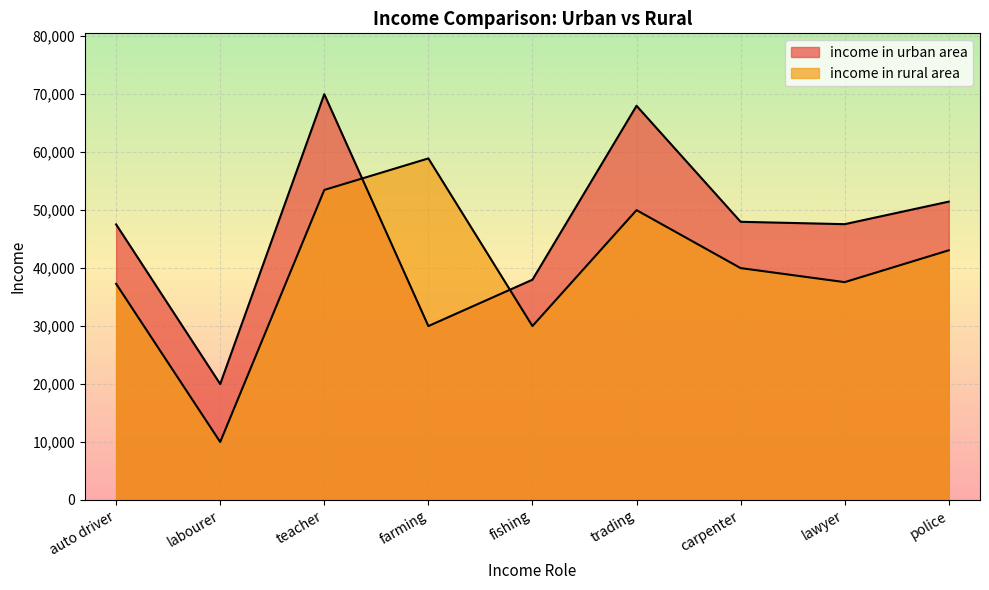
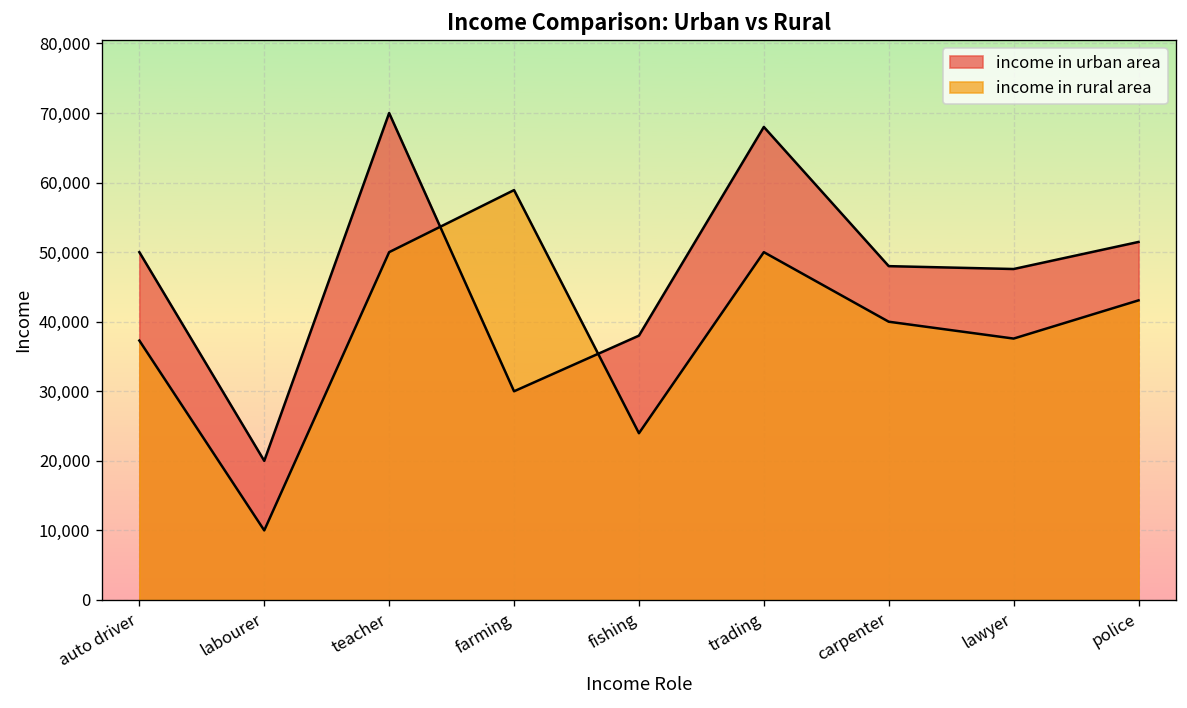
  {
    "income in urban area": {
-     "auto driver": "48,000",
+     "auto driver": "50,000",
      "labourer": "20,000",
      "teacher": "70,000",
      "farming": "30,000",
      "fishing": "38,000",
      "trading": "68,000",
      "carpenter": "48,000",
      "lawyer": "48,000",
      "police": "51,000"
    },
    "income in rural area": {
      "auto driver": "37,000",
      "labourer": "10,000",
-     "teacher": "53,000",
+     "teacher": "50,000",
      "farming": "59,000",
-     "fishing": "30,000",
+     "fishing": "24,000",
      "trading": "50,000",
      "carpenter": "40,000",
      "lawyer": "38,000",
      "police": "43,000"
    }
  }
